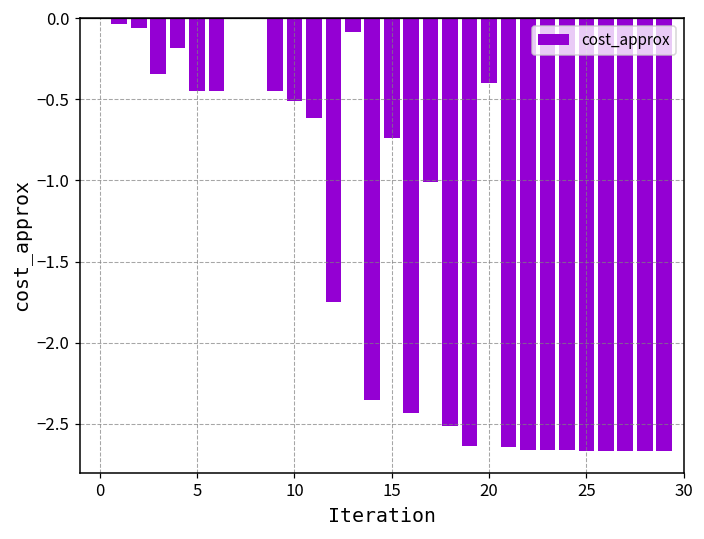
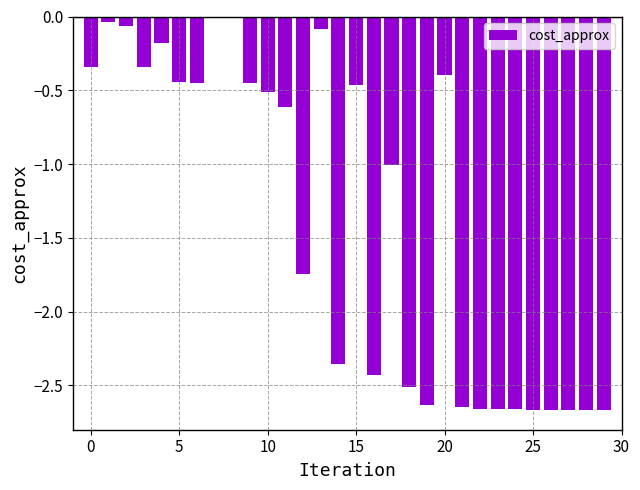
  {
-   "0": 0.00,
+   "0": -0.34,
    "5": -0.45,
    "10": -0.51,
-   "15": -0.74,
+   "15": -0.47,
    "20": -0.40,
    "25": -2.67
  }
